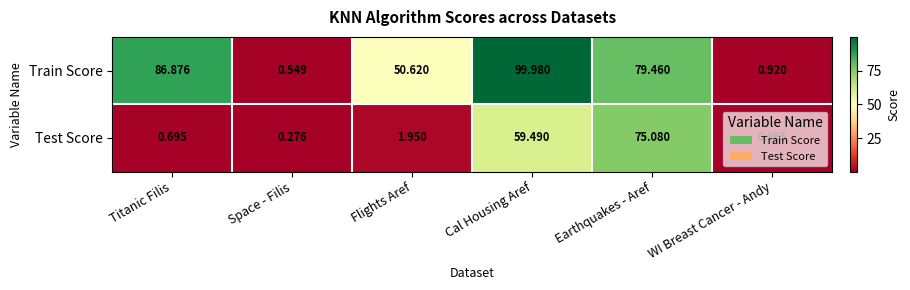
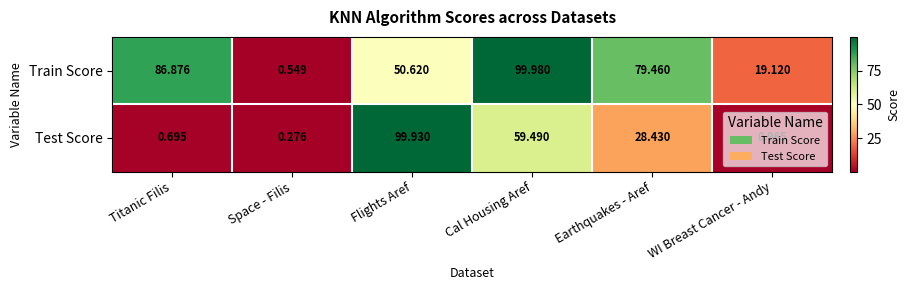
  {
    "Train Score": {
      "Titanic Filis": 86.876,
      "Space - Filis": 0.549,
      "Flights Aref": 50.620,
      "Cal Housing Aref": 99.980,
      "Earthquakes - Aref": 79.460,
-     "WI Breast Cancer - Andy": 0.920
+     "WI Breast Cancer - Andy": 19.120
    },
    "Test Score": {
      "Titanic Filis": 0.695,
      "Space - Filis": 0.276,
-     "Flights Aref": 1.950,
+     "Flights Aref": 99.930,
      "Cal Housing Aref": 59.490,
-     "Earthquakes - Aref": 75.080
+     "Earthquakes - Aref": 28.430
    }
  }
